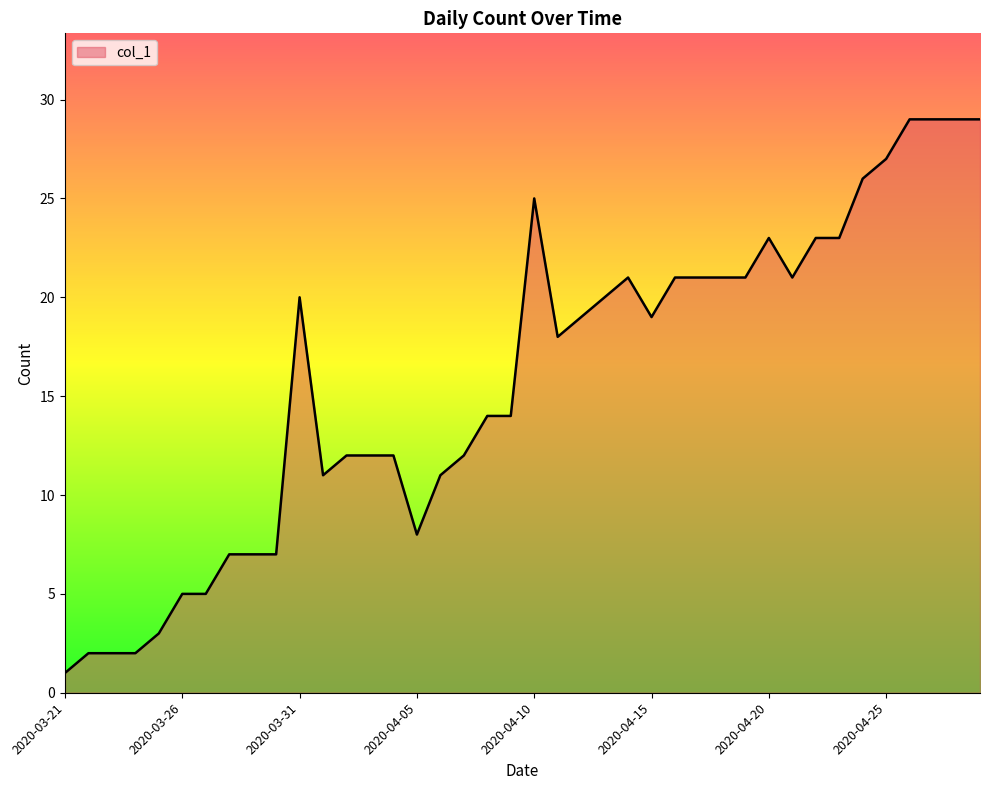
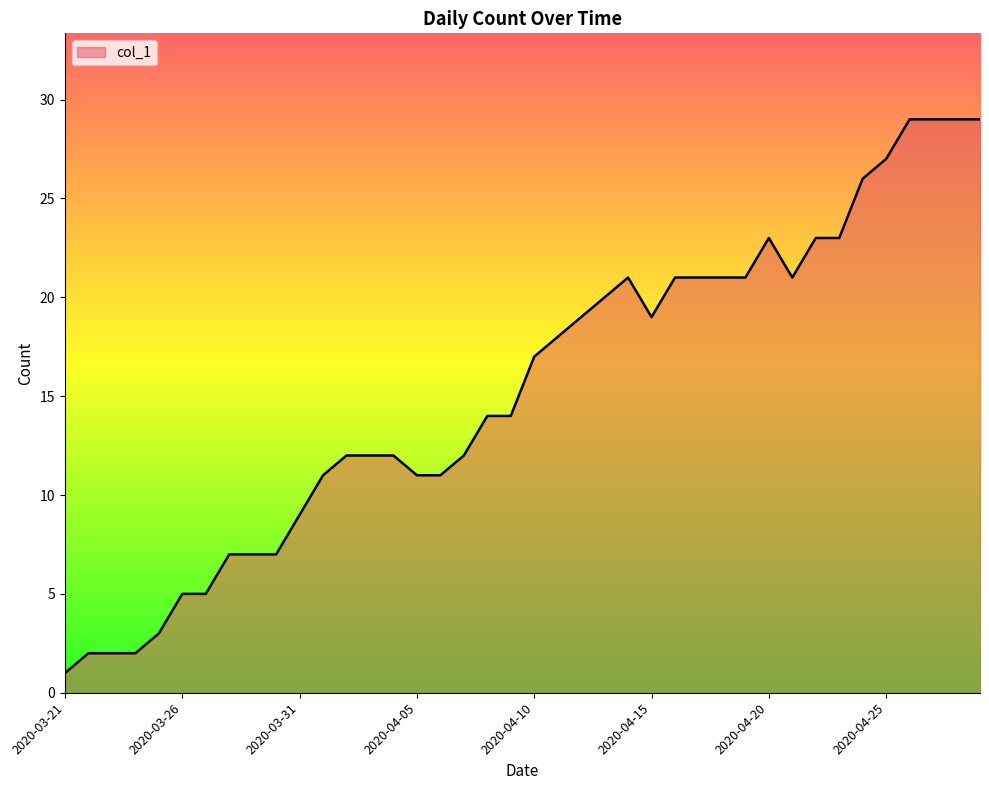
  {
    "2020-03-21": 1,
    "2020-03-26": 5,
-   "2020-03-31": 20,
-   "2020-04-05": 8,
-   "2020-04-10": 25,
+   "2020-03-31": 9,
+   "2020-04-05": 11,
+   "2020-04-10": 17,
    "2020-04-15": 19,
    "2020-04-20": 23,
    "2020-04-25": 27
  }
